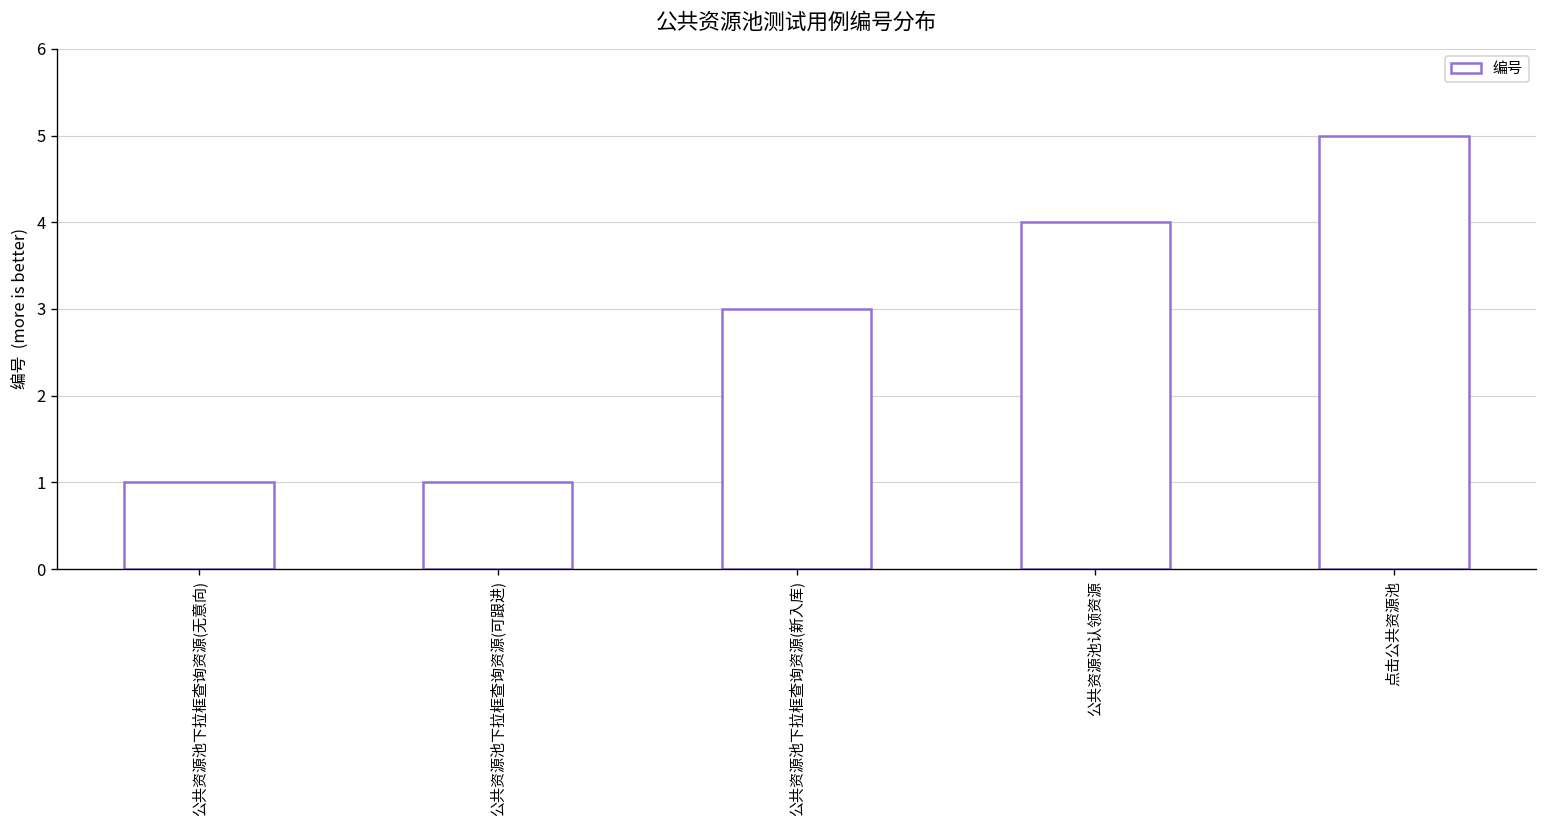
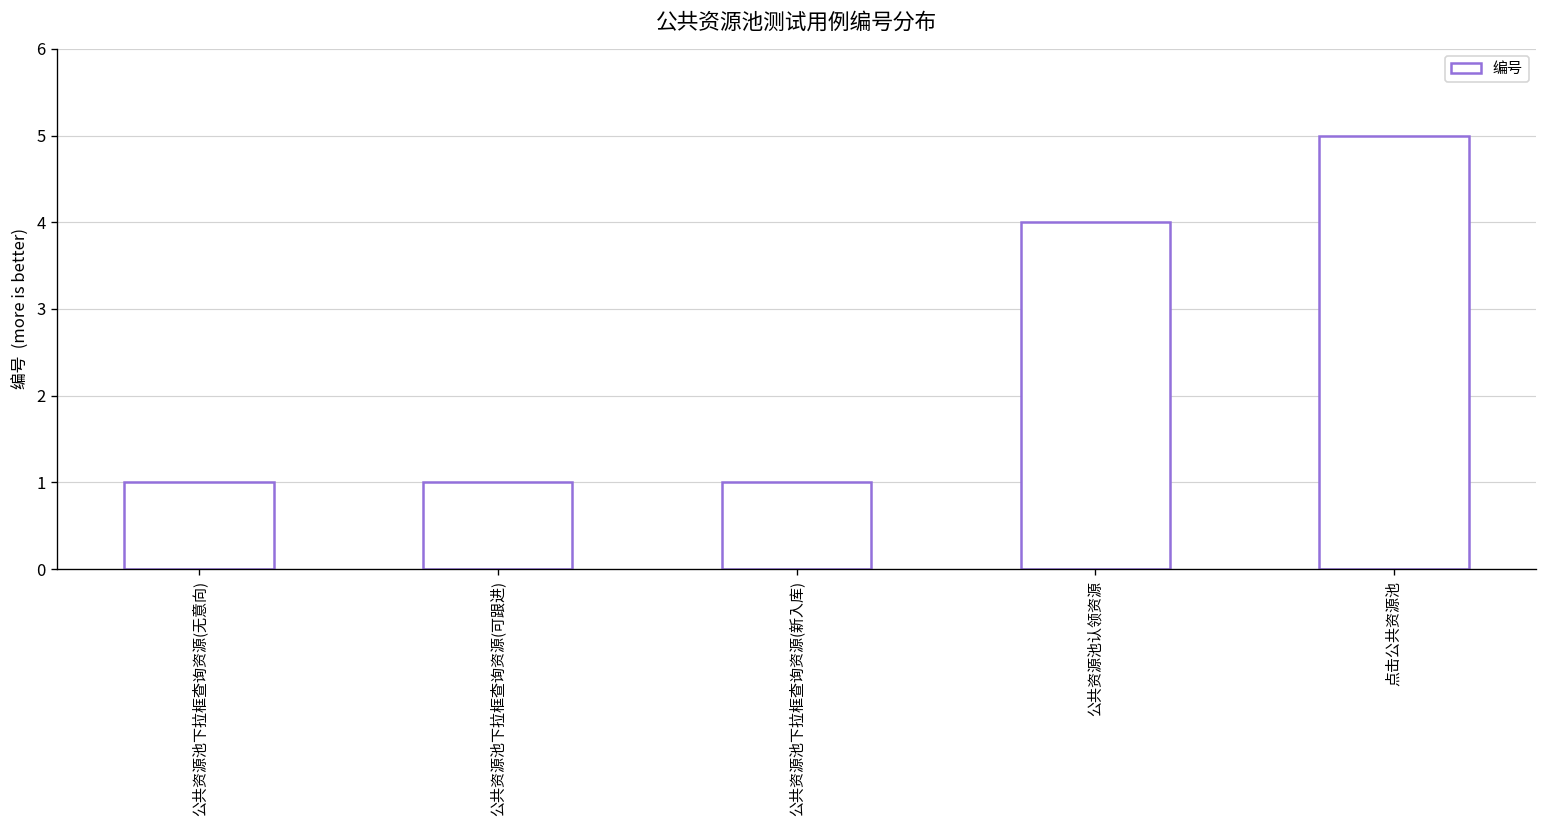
  {
    "公共资源池下拉框查询资源(无意向)": 1,
    "公共资源池下拉框查询资源(可跟进)": 1,
-   "公共资源池下拉框查询资源(新入库)": 3,
+   "公共资源池下拉框查询资源(新入库)": 1,
    "公共资源池认领资源": 4,
    "点击公共资源池": 5
  }
